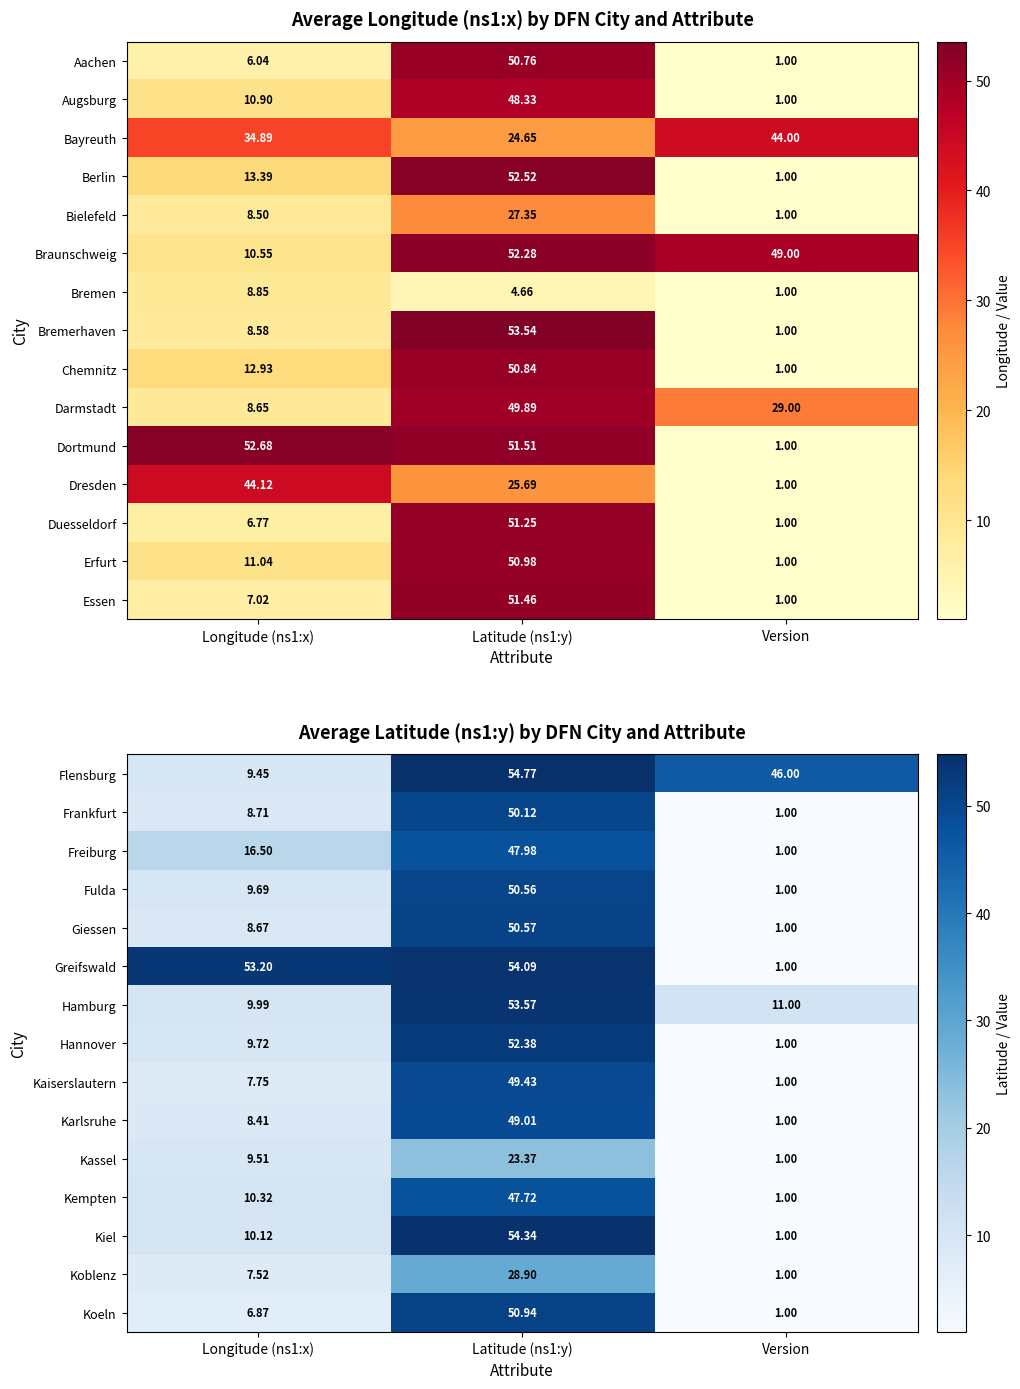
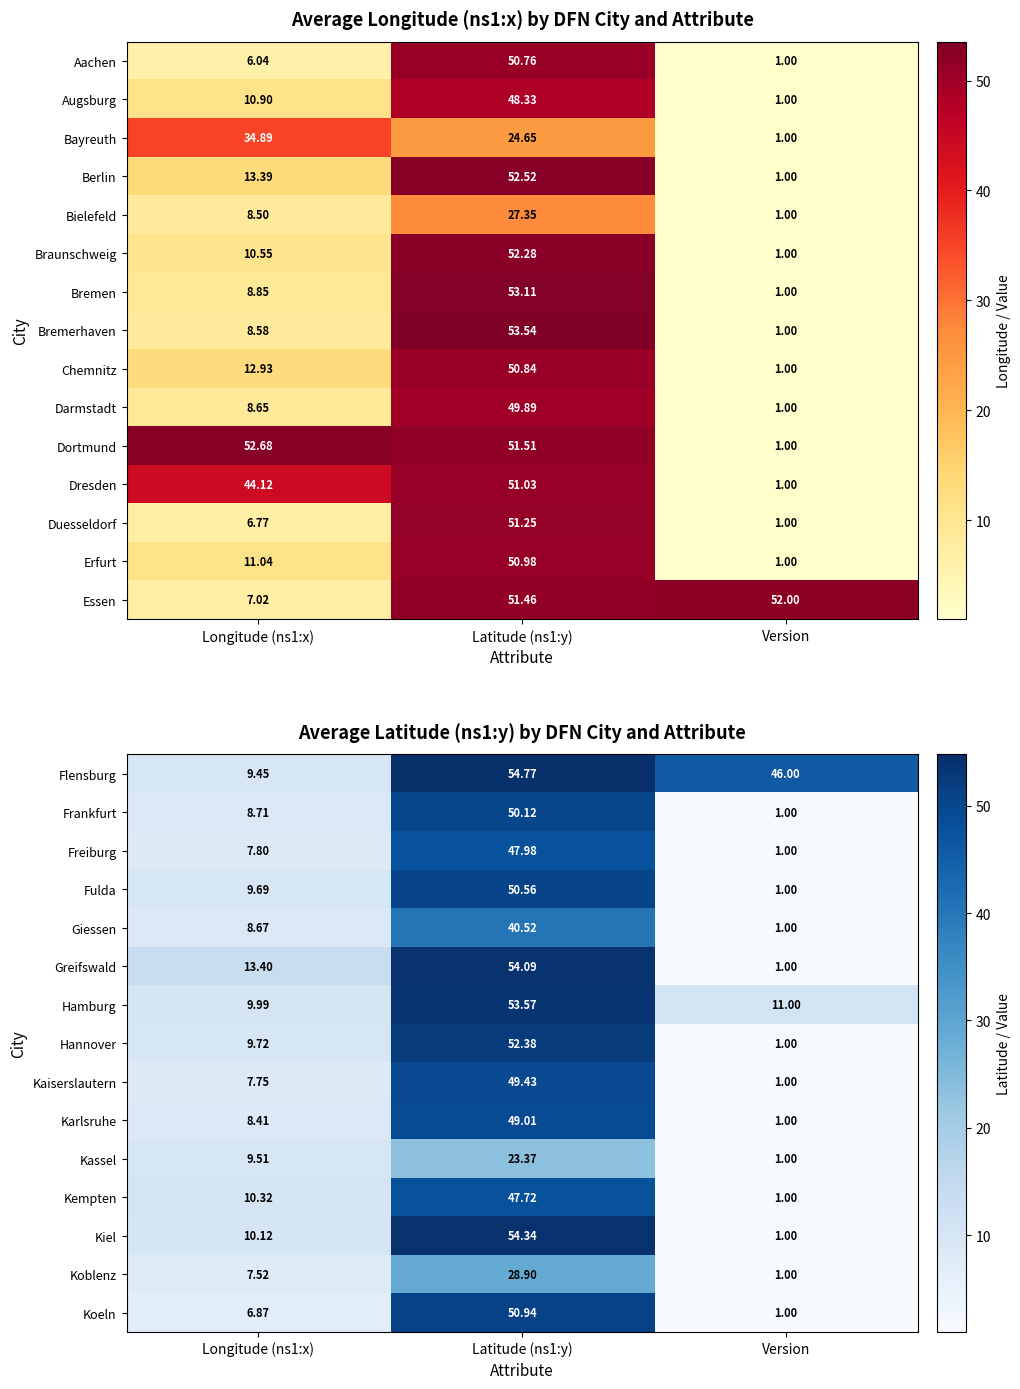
  {
    "Average Longitude (ns1:x) by DFN City and Attribute": {
      "Aachen": {
        "Longitude (ns1:x)": 6.04,
        "Latitude (ns1:y)": 50.76,
        "Version": 1.00
      },
      "Augsburg": {
        "Longitude (ns1:x)": 10.90,
        "Latitude (ns1:y)": 48.33,
        "Version": 1.00
      },
      "Bayreuth": {
        "Longitude (ns1:x)": 34.89,
        "Latitude (ns1:y)": 24.65,
-       "Version": 44.00
+       "Version": 1.00
      },
      "Berlin": {
        "Longitude (ns1:x)": 13.39,
        "Latitude (ns1:y)": 52.52,
        "Version": 1.00
      },
      "Bielefeld": {
        "Longitude (ns1:x)": 8.50,
        "Latitude (ns1:y)": 27.35,
        "Version": 1.00
      },
      "Braunschweig": {
        "Longitude (ns1:x)": 10.55,
        "Latitude (ns1:y)": 52.28,
-       "Version": 49.00
+       "Version": 1.00
      },
      "Bremen": {
        "Longitude (ns1:x)": 8.85,
-       "Latitude (ns1:y)": 4.66,
+       "Latitude (ns1:y)": 53.11,
        "Version": 1.00
      },
      "Bremerhaven": {
        "Longitude (ns1:x)": 8.58,
        "Latitude (ns1:y)": 53.54,
        "Version": 1.00
      },
      "Chemnitz": {
        "Longitude (ns1:x)": 12.93,
        "Latitude (ns1:y)": 50.84,
        "Version": 1.00
      },
      "Darmstadt": {
        "Longitude (ns1:x)": 8.65,
        "Latitude (ns1:y)": 49.89,
-       "Version": 29.00
+       "Version": 1.00
      },
      "Dortmund": {
        "Longitude (ns1:x)": 52.68,
        "Latitude (ns1:y)": 51.51,
        "Version": 1.00
      },
      "Dresden": {
        "Longitude (ns1:x)": 44.12,
-       "Latitude (ns1:y)": 25.69,
+       "Latitude (ns1:y)": 51.03,
        "Version": 1.00
      },
      "Duesseldorf": {
        "Longitude (ns1:x)": 6.77,
        "Latitude (ns1:y)": 51.25,
        "Version": 1.00
      },
      "Erfurt": {
        "Longitude (ns1:x)": 11.04,
        "Latitude (ns1:y)": 50.98,
        "Version": 1.00
      },
      "Essen": {
        "Longitude (ns1:x)": 7.02,
        "Latitude (ns1:y)": 51.46,
-       "Version": 1.00
+       "Version": 52.00
      }
    },
    "Average Latitude (ns1:y) by DFN City and Attribute": {
      "Flensburg": {
        "Longitude (ns1:x)": 9.45,
        "Latitude (ns1:y)": 54.77,
        "Version": 46.00
      },
      "Frankfurt": {
        "Longitude (ns1:x)": 8.71,
        "Latitude (ns1:y)": 50.12,
        "Version": 1.00
      },
      "Freiburg": {
-       "Longitude (ns1:x)": 16.50,
+       "Longitude (ns1:x)": 7.80,
        "Latitude (ns1:y)": 47.98,
        "Version": 1.00
      },
      "Fulda": {
        "Longitude (ns1:x)": 9.69,
        "Latitude (ns1:y)": 50.56,
        "Version": 1.00
      },
      "Giessen": {
        "Longitude (ns1:x)": 8.67,
-       "Latitude (ns1:y)": 50.57,
+       "Latitude (ns1:y)": 40.52,
        "Version": 1.00
      },
      "Greifswald": {
-       "Longitude (ns1:x)": 53.20,
+       "Longitude (ns1:x)": 13.40,
        "Latitude (ns1:y)": 54.09,
        "Version": 1.00
      },
      "Hamburg": {
        "Longitude (ns1:x)": 9.99,
        "Latitude (ns1:y)": 53.57,
        "Version": 11.00
      },
      "Hannover": {
        "Longitude (ns1:x)": 9.72,
        "Latitude (ns1:y)": 52.38,
        "Version": 1.00
      },
      "Kaiserslautern": {
        "Longitude (ns1:x)": 7.75,
        "Latitude (ns1:y)": 49.43,
        "Version": 1.00
      },
      "Karlsruhe": {
        "Longitude (ns1:x)": 8.41,
        "Latitude (ns1:y)": 49.01,
        "Version": 1.00
      },
      "Kassel": {
        "Longitude (ns1:x)": 9.51,
        "Latitude (ns1:y)": 23.37,
        "Version": 1.00
      },
      "Kempten": {
        "Longitude (ns1:x)": 10.32,
        "Latitude (ns1:y)": 47.72,
        "Version": 1.00
      },
      "Kiel": {
        "Longitude (ns1:x)": 10.12,
        "Latitude (ns1:y)": 54.34,
        "Version": 1.00
      },
      "Koblenz": {
        "Longitude (ns1:x)": 7.52,
        "Latitude (ns1:y)": 28.90,
        "Version": 1.00
      },
      "Koeln": {
        "Longitude (ns1:x)": 6.87,
        "Latitude (ns1:y)": 50.94,
        "Version": 1.00
      }
    }
  }
